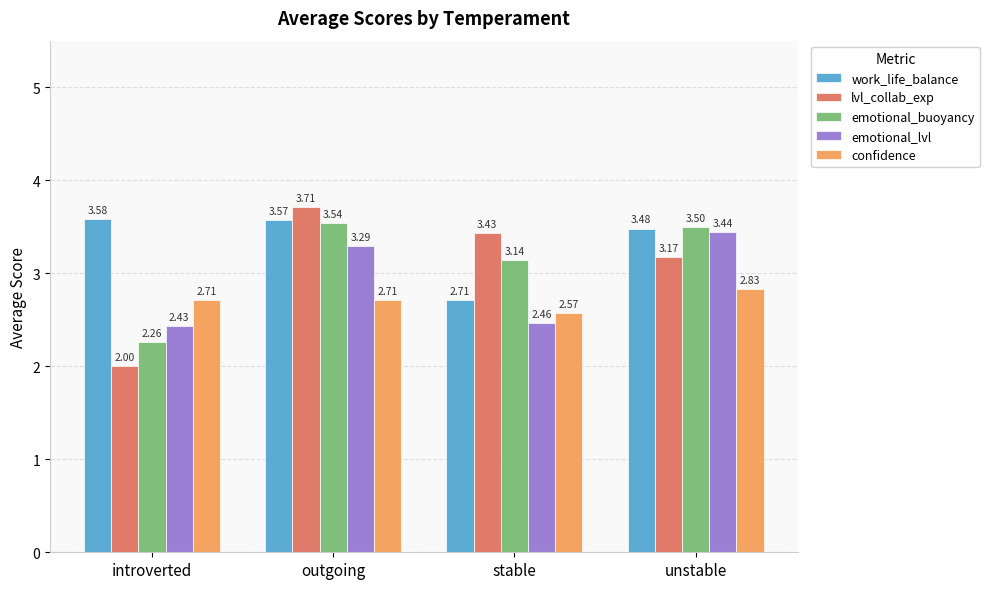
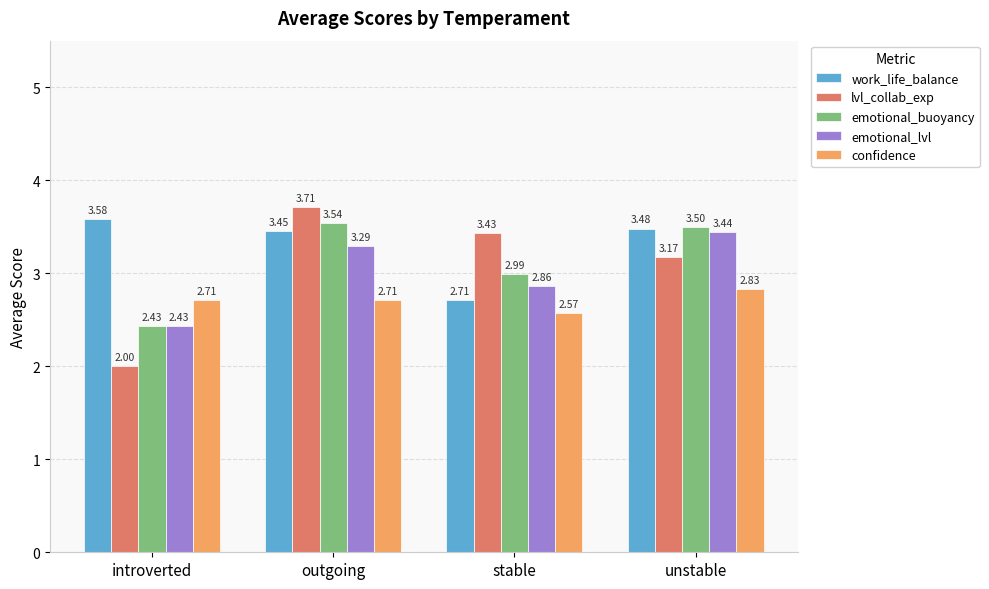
  {
    "work_life_balance": {
      "introverted": 3.58,
-     "outgoing": 3.57,
+     "outgoing": 3.45,
      "stable": 2.71,
      "unstable": 3.48
    },
    "emotional_buoyancy": {
-     "introverted": 2.26,
+     "introverted": 2.43,
      "outgoing": 3.54,
-     "stable": 3.14,
+     "stable": 2.99,
      "unstable": 3.50
    },
    "emotional_lvl": {
      "introverted": 2.43,
      "outgoing": 3.29,
-     "stable": 2.46,
+     "stable": 2.86,
      "unstable": 3.44
    }
  }
